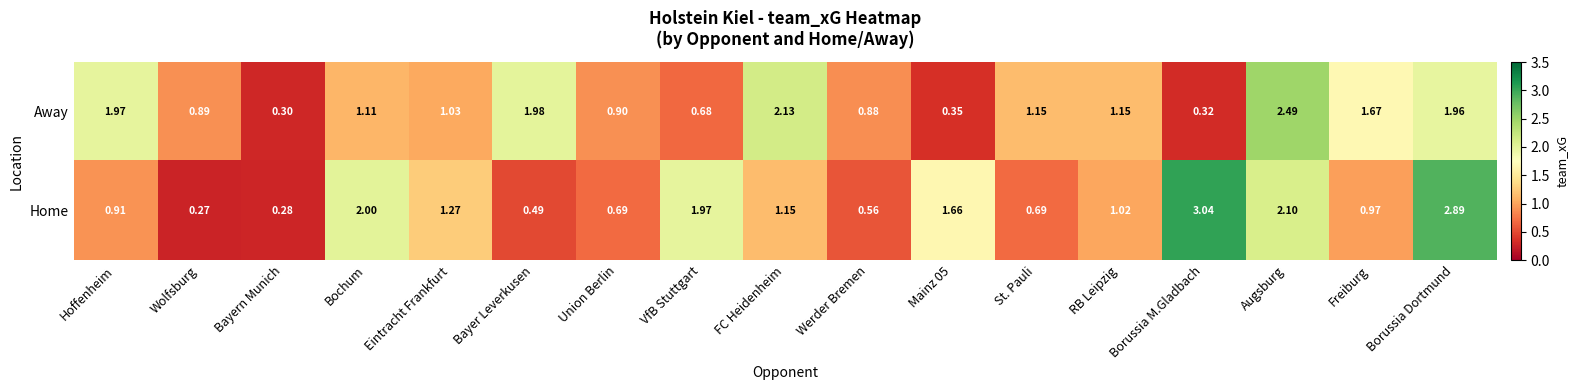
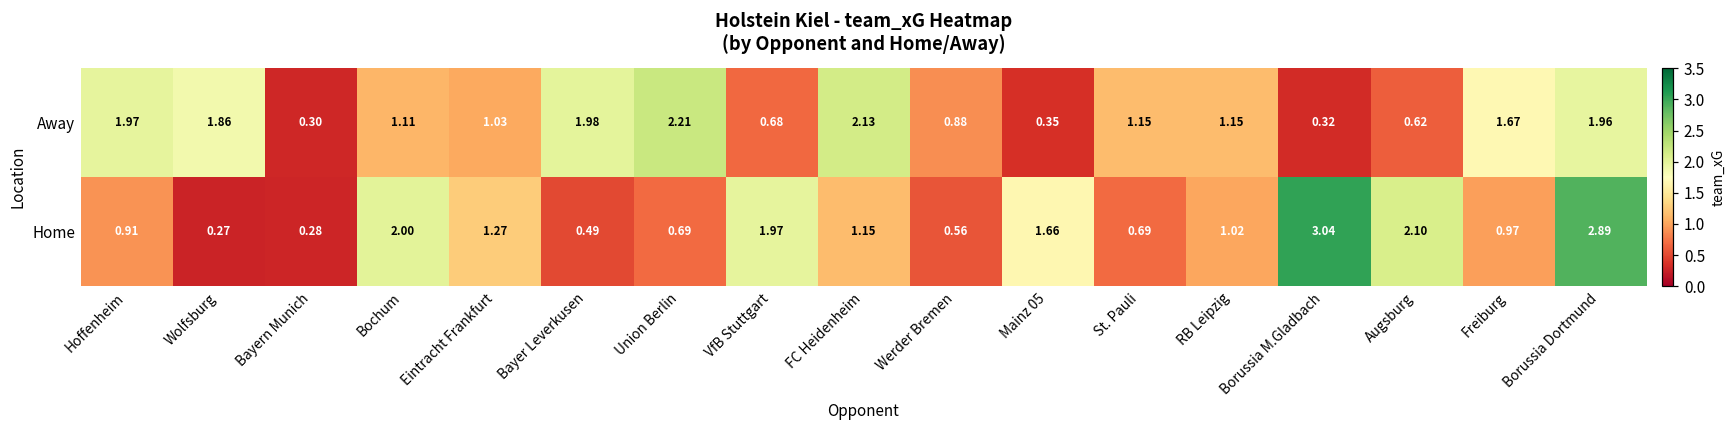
  {
    "Away": {
      "Hoffenheim": 1.97,
-     "Wolfsburg": 0.89,
+     "Wolfsburg": 1.86,
      "Bayern Munich": 0.30,
      "Bochum": 1.11,
      "Eintracht Frankfurt": 1.03,
      "Bayer Leverkusen": 1.98,
-     "Union Berlin": 0.90,
+     "Union Berlin": 2.21,
      "VfB Stuttgart": 0.68,
      "FC Heidenheim": 2.13,
      "Werder Bremen": 0.88,
      "Mainz 05": 0.35,
      "St. Pauli": 1.15,
      "RB Leipzig": 1.15,
      "Borussia M.Gladbach": 0.32,
-     "Augsburg": 2.49,
+     "Augsburg": 0.62,
      "Freiburg": 1.67,
      "Borussia Dortmund": 1.96
    },
    "Home": {
      "Hoffenheim": 0.91,
      "Wolfsburg": 0.27,
      "Bayern Munich": 0.28,
      "Bochum": 2.00,
      "Eintracht Frankfurt": 1.27,
      "Bayer Leverkusen": 0.49,
      "Union Berlin": 0.69,
      "VfB Stuttgart": 1.97,
      "FC Heidenheim": 1.15,
      "Werder Bremen": 0.56,
      "Mainz 05": 1.66,
      "St. Pauli": 0.69,
      "RB Leipzig": 1.02,
      "Borussia M.Gladbach": 3.04,
      "Augsburg": 2.10,
      "Freiburg": 0.97,
      "Borussia Dortmund": 2.89
    }
  }
